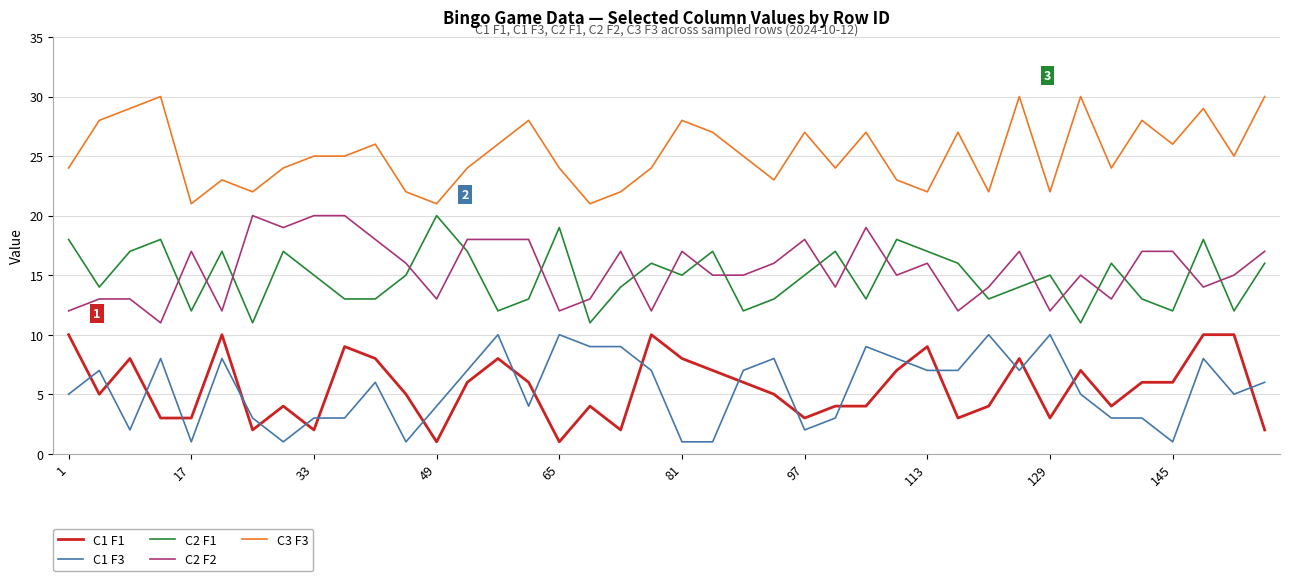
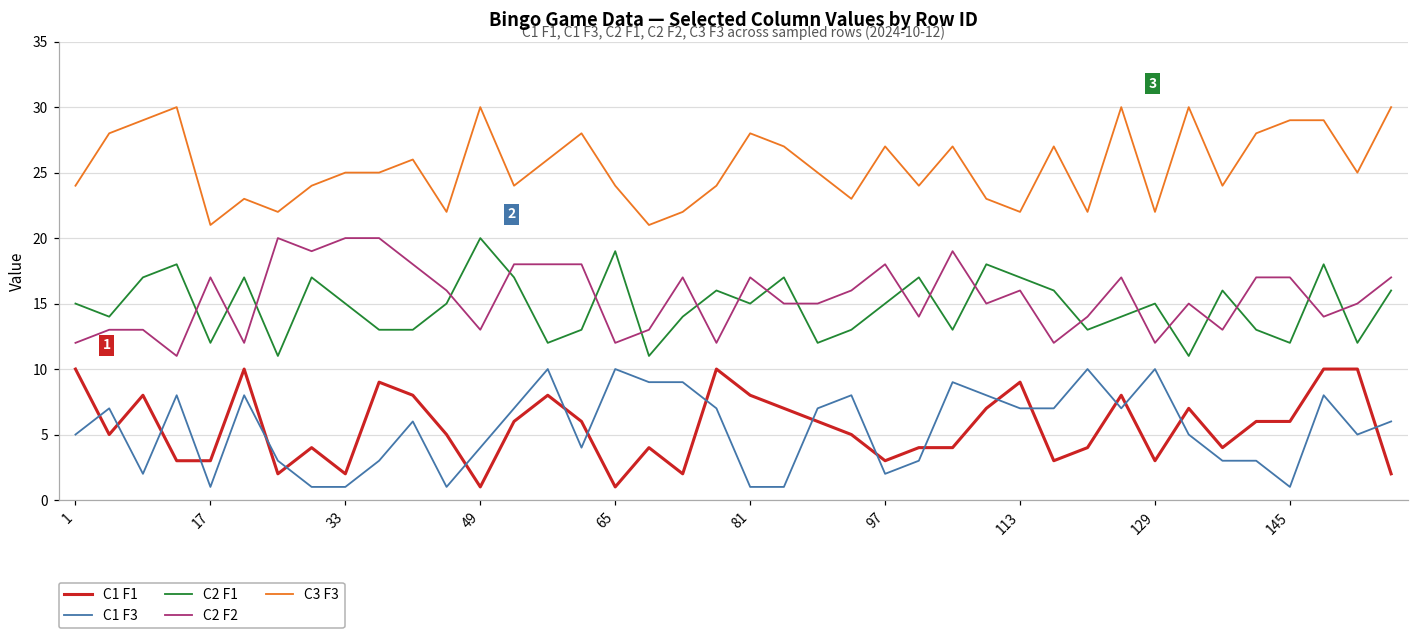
  {
    "C1 F1": {
      "1": 10,
      "17": 3,
      "33": 2,
      "49": 1,
      "65": 1,
      "81": 8,
      "97": 3,
      "113": 9,
      "129": 3,
      "145": 6
    },
    "C1 F3": {
      "1": 5,
      "17": 1,
-     "33": 3,
+     "33": 1,
      "49": 4,
      "65": 10,
      "81": 1,
      "97": 2,
      "113": 7,
      "129": 10,
      "145": 1
    },
    "C2 F1": {
-     "1": 18,
+     "1": 15,
      "17": 12,
      "33": 15,
      "49": 20,
      "65": 19,
      "81": 15,
      "97": 15,
      "113": 17,
      "129": 15,
      "145": 12
    },
    "C2 F2": {
      "1": 12,
      "17": 17,
      "33": 20,
      "49": 13,
      "65": 12,
      "81": 17,
      "97": 18,
      "113": 16,
      "129": 12,
      "145": 17
    },
    "C3 F3": {
      "1": 24,
      "17": 21,
      "33": 25,
-     "49": 21,
+     "49": 30,
      "65": 24,
      "81": 28,
      "97": 27,
      "113": 22,
      "129": 22,
-     "145": 26
+     "145": 29
    }
  }
